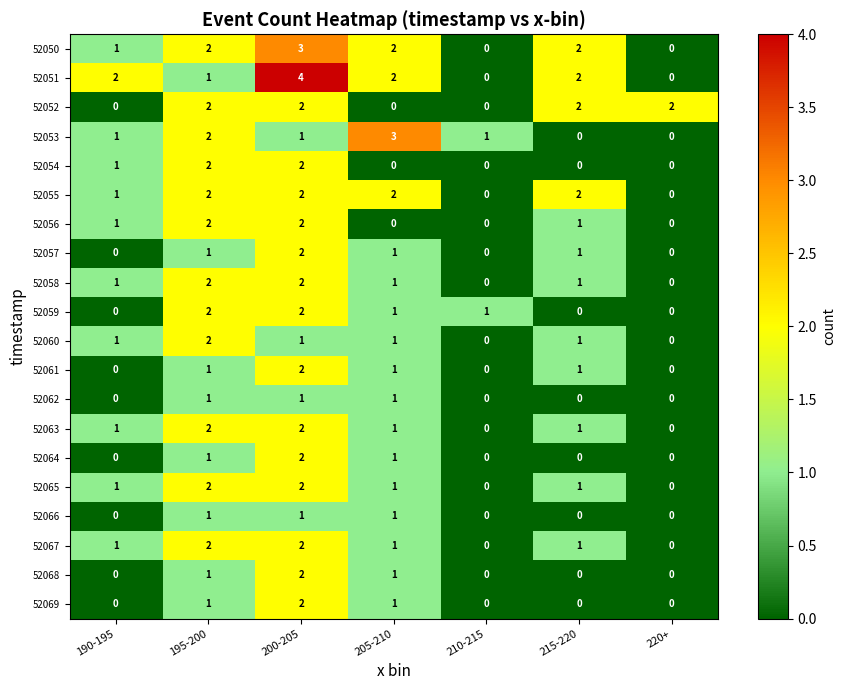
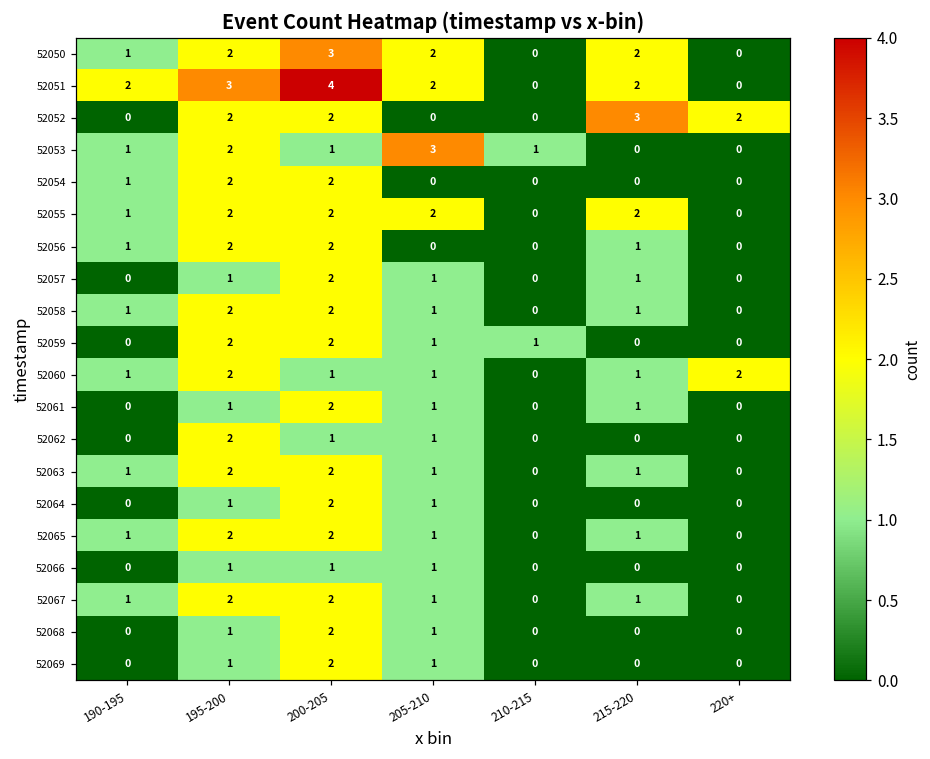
  {
    "52050": {
      "190-195": 1,
      "195-200": 2,
      "200-205": 3,
      "205-210": 2,
      "210-215": 0,
      "215-220": 2,
      "220+": 0
    },
    "52051": {
      "190-195": 2,
-     "195-200": 1,
+     "195-200": 3,
      "200-205": 4,
      "205-210": 2,
      "210-215": 0,
      "215-220": 2,
      "220+": 0
    },
    "52052": {
      "190-195": 0,
      "195-200": 2,
      "200-205": 2,
      "205-210": 0,
      "210-215": 0,
-     "215-220": 2,
+     "215-220": 3,
      "220+": 2
    },
    "52053": {
      "190-195": 1,
      "195-200": 2,
      "200-205": 1,
      "205-210": 3,
      "210-215": 1,
      "215-220": 0,
      "220+": 0
    },
    "52054": {
      "190-195": 1,
      "195-200": 2,
      "200-205": 2,
      "205-210": 0,
      "210-215": 0,
      "215-220": 0,
      "220+": 0
    },
    "52055": {
      "190-195": 1,
      "195-200": 2,
      "200-205": 2,
      "205-210": 2,
      "210-215": 0,
      "215-220": 2,
      "220+": 0
    },
    "52056": {
      "190-195": 1,
      "195-200": 2,
      "200-205": 2,
      "205-210": 0,
      "210-215": 0,
      "215-220": 1,
      "220+": 0
    },
    "52057": {
      "190-195": 0,
      "195-200": 1,
      "200-205": 2,
      "205-210": 1,
      "210-215": 0,
      "215-220": 1,
      "220+": 0
    },
    "52058": {
      "190-195": 1,
      "195-200": 2,
      "200-205": 2,
      "205-210": 1,
      "210-215": 0,
      "215-220": 1,
      "220+": 0
    },
    "52059": {
      "190-195": 0,
      "195-200": 2,
      "200-205": 2,
      "205-210": 1,
      "210-215": 1,
      "215-220": 0,
      "220+": 0
    },
    "52060": {
      "190-195": 1,
      "195-200": 2,
      "200-205": 1,
      "205-210": 1,
      "210-215": 0,
      "215-220": 1,
-     "220+": 0
+     "220+": 2
    },
    "52061": {
      "190-195": 0,
      "195-200": 1,
      "200-205": 2,
      "205-210": 1,
      "210-215": 0,
      "215-220": 1,
      "220+": 0
    },
    "52062": {
      "190-195": 0,
-     "195-200": 1,
+     "195-200": 2,
      "200-205": 1,
      "205-210": 1,
      "210-215": 0,
      "215-220": 0,
      "220+": 0
    },
    "52063": {
      "190-195": 1,
      "195-200": 2,
      "200-205": 2,
      "205-210": 1,
      "210-215": 0,
      "215-220": 1,
      "220+": 0
    },
    "52064": {
      "190-195": 0,
      "195-200": 1,
      "200-205": 2,
      "205-210": 1,
      "210-215": 0,
      "215-220": 0,
      "220+": 0
    },
    "52065": {
      "190-195": 1,
      "195-200": 2,
      "200-205": 2,
      "205-210": 1,
      "210-215": 0,
      "215-220": 1,
      "220+": 0
    },
    "52066": {
      "190-195": 0,
      "195-200": 1,
      "200-205": 1,
      "205-210": 1,
      "210-215": 0,
      "215-220": 0,
      "220+": 0
    },
    "52067": {
      "190-195": 1,
      "195-200": 2,
      "200-205": 2,
      "205-210": 1,
      "210-215": 0,
      "215-220": 1,
      "220+": 0
    },
    "52068": {
      "190-195": 0,
      "195-200": 1,
      "200-205": 2,
      "205-210": 1,
      "210-215": 0,
      "215-220": 0,
      "220+": 0
    },
    "52069": {
      "190-195": 0,
      "195-200": 1,
      "200-205": 2,
      "205-210": 1,
      "210-215": 0,
      "215-220": 0,
      "220+": 0
    }
  }
